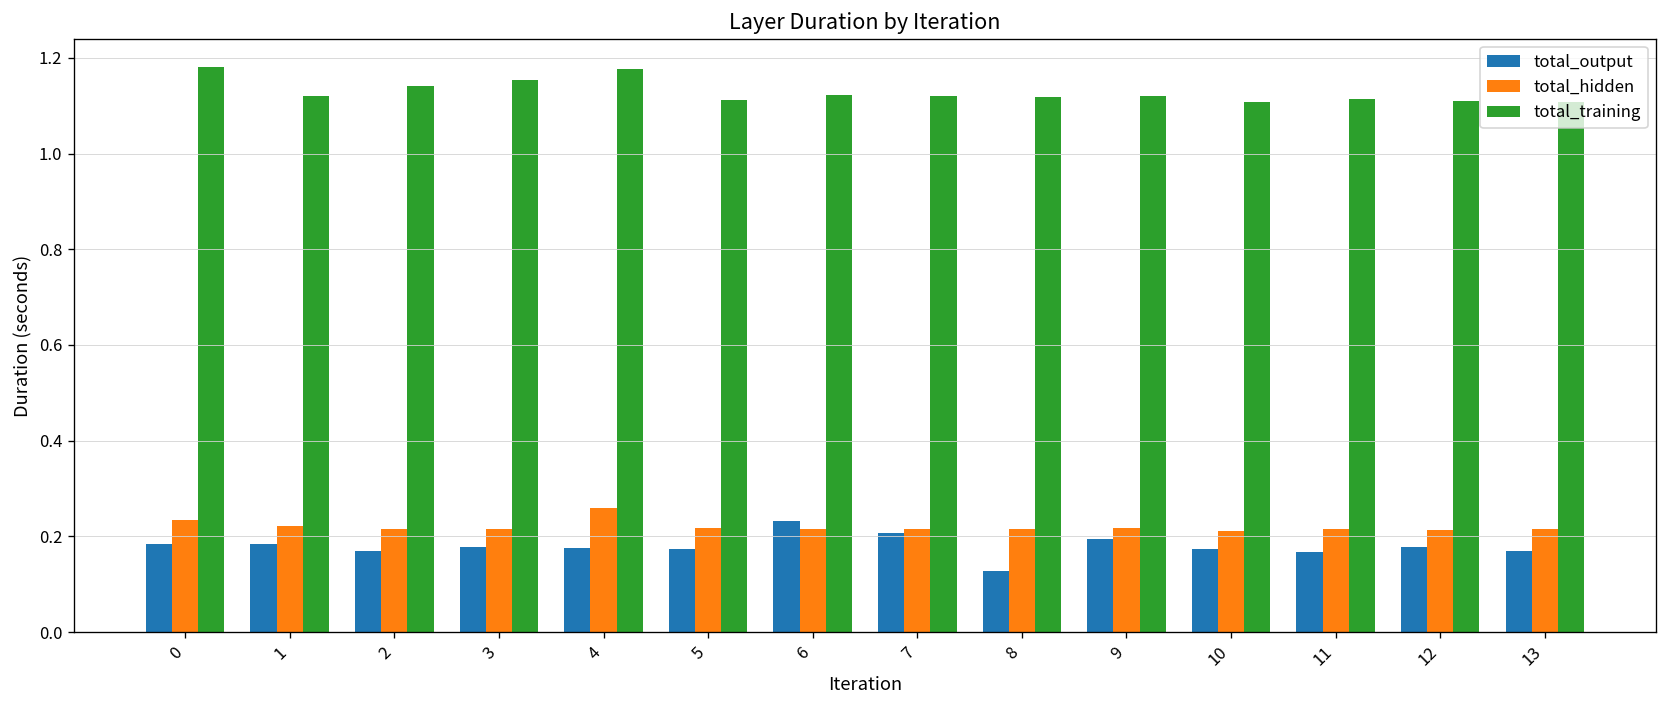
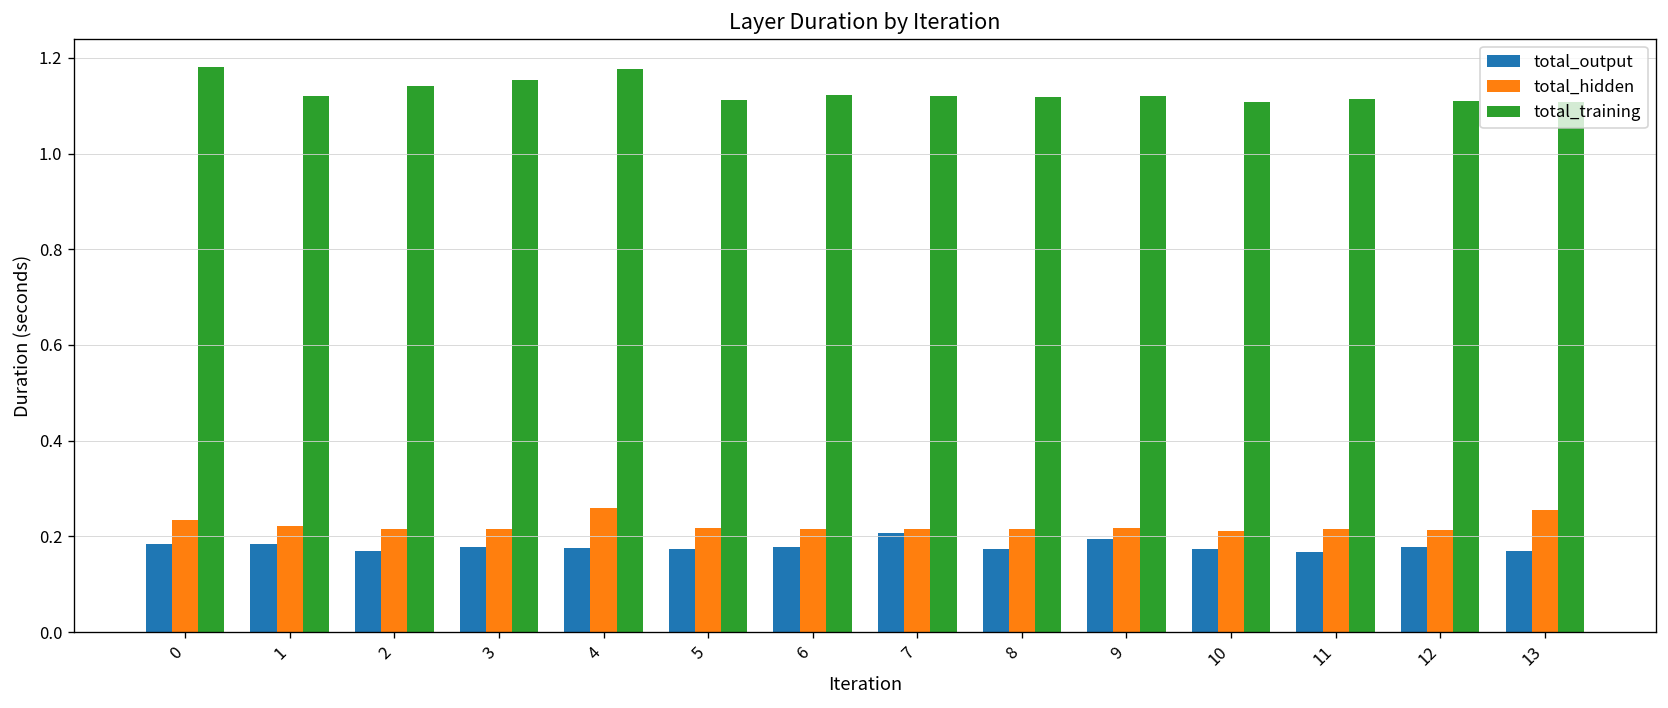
  {
    "total_output": {
      "0": 0.18,
      "1": 0.18,
      "2": 0.17,
      "3": 0.18,
      "4": 0.17,
      "5": 0.17,
-     "6": 0.23,
+     "6": 0.18,
      "7": 0.21,
-     "8": 0.13,
+     "8": 0.17,
      "9": 0.20,
      "10": 0.17,
      "11": 0.17,
      "12": 0.18,
      "13": 0.17
    },
    "total_hidden": {
      "0": 0.23,
      "1": 0.22,
      "2": 0.22,
      "3": 0.21,
      "4": 0.26,
      "5": 0.22,
      "6": 0.21,
      "7": 0.22,
      "8": 0.22,
      "9": 0.22,
      "10": 0.21,
      "11": 0.22,
      "12": 0.21,
-     "13": 0.22
+     "13": 0.26
    },
    "total_training": {
      "0": 1.18,
      "1": 1.12,
      "2": 1.14,
      "3": 1.15,
      "4": 1.18,
      "5": 1.11,
      "6": 1.12,
      "7": 1.12,
      "8": 1.12,
      "9": 1.12,
      "10": 1.11,
      "11": 1.11,
      "12": 1.11
    }
  }
